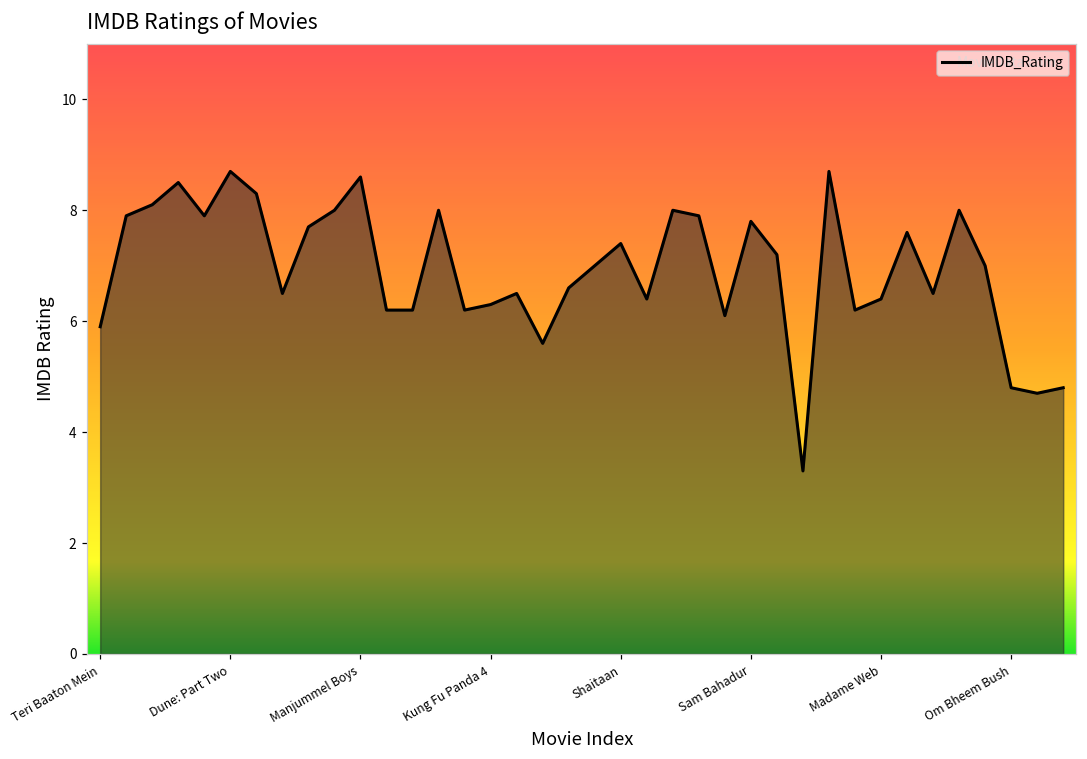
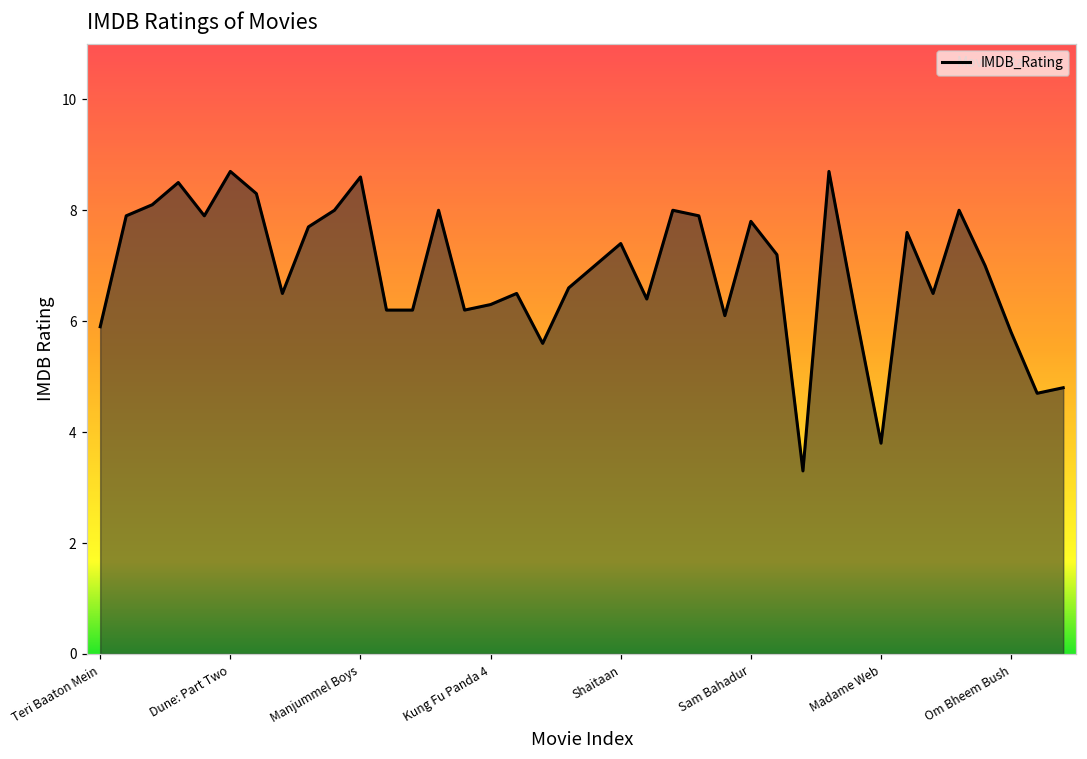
  {
    "Teri Baaton Mein": 5.9,
    "Dune: Part Two": 8.7,
    "Manjummel Boys": 8.6,
    "Kung Fu Panda 4": 6.3,
    "Shaitaan": 7.4,
    "Sam Bahadur": 7.8,
-   "Madame Web": 6.4,
-   "Om Bheem Bush": 4.8
+   "Madame Web": 3.8,
+   "Om Bheem Bush": 5.8
  }
